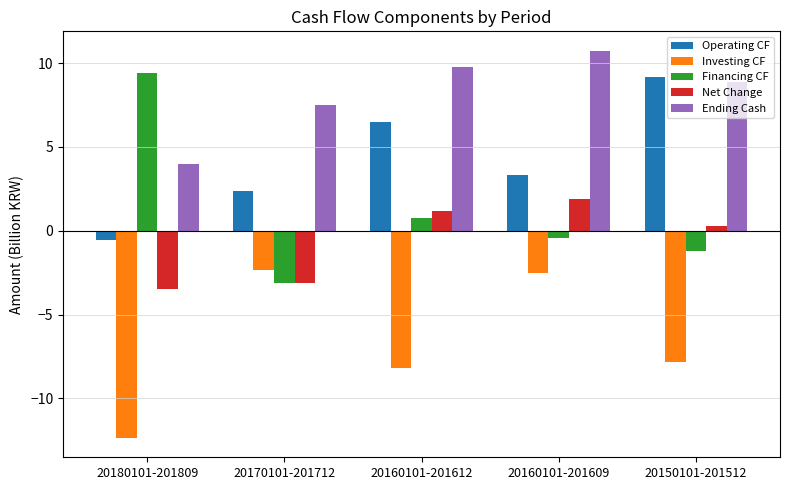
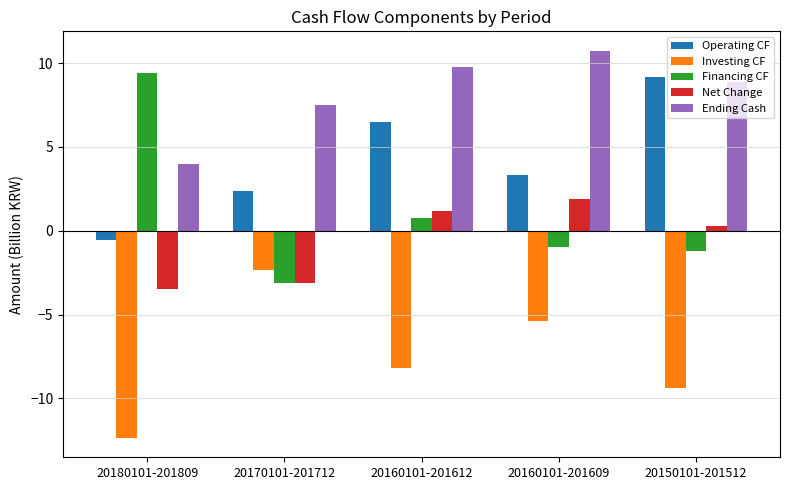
  {
    "Operating CF": {
      "20180101-201809": -0.5,
      "20170101-201712": 2.4,
      "20160101-201612": 6.5,
      "20160101-201609": 3.3,
      "20150101-201512": 9.2
    },
    "Investing CF": {
      "20180101-201809": -12.4,
      "20170101-201712": -2.4,
      "20160101-201612": -8.2,
-     "20160101-201609": -2.5,
-     "20150101-201512": -7.8
+     "20160101-201609": -5.4,
+     "20150101-201512": -9.4
    },
    "Financing CF": {
      "20180101-201809": 9.4,
      "20170101-201712": -3.1,
      "20160101-201612": 0.8,
-     "20160101-201609": -0.4,
+     "20160101-201609": -1.0,
      "20150101-201512": -1.2
    },
    "Net Change": {
      "20180101-201809": -3.5,
      "20170101-201712": -3.1,
      "20160101-201612": 1.2,
      "20160101-201609": 1.9,
      "20150101-201512": 0.3
    },
    "Ending Cash": {
      "20180101-201809": 4.0,
      "20170101-201712": 7.5,
      "20160101-201612": 9.8,
      "20160101-201609": 10.7
    }
  }
